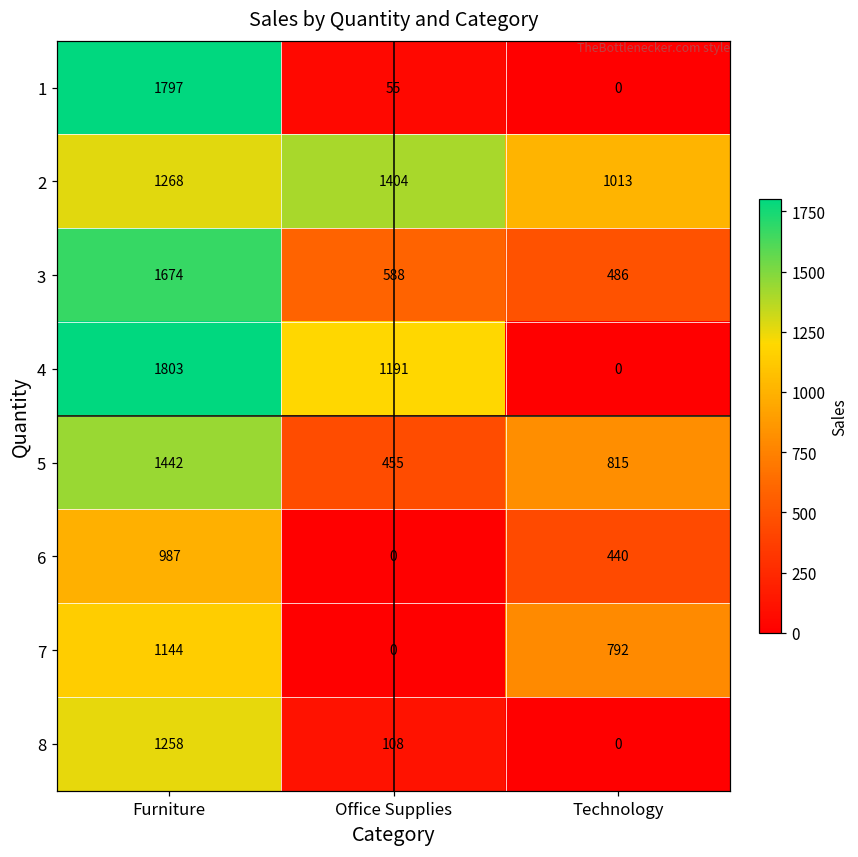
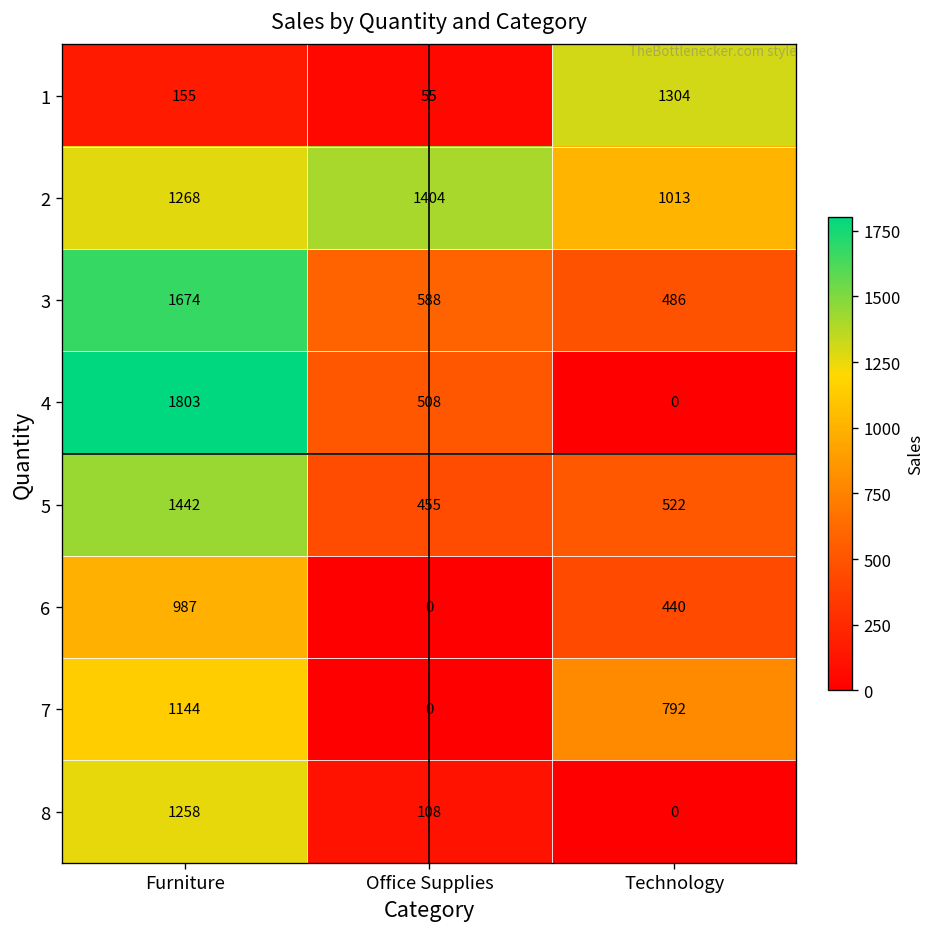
  {
    "1": {
-     "Furniture": 1797,
+     "Furniture": 155,
      "Office Supplies": 55,
-     "Technology": 0
+     "Technology": 1304
    },
    "2": {
      "Furniture": 1268,
      "Office Supplies": 1404,
      "Technology": 1013
    },
    "3": {
      "Furniture": 1674,
      "Office Supplies": 588,
      "Technology": 486
    },
    "4": {
      "Furniture": 1803,
-     "Office Supplies": 1191,
+     "Office Supplies": 508,
      "Technology": 0
    },
    "5": {
      "Furniture": 1442,
      "Office Supplies": 455,
-     "Technology": 815
+     "Technology": 522
    },
    "6": {
      "Furniture": 987,
      "Office Supplies": 0,
      "Technology": 440
    },
    "7": {
      "Furniture": 1144,
      "Office Supplies": 0,
      "Technology": 792
    },
    "8": {
      "Furniture": 1258,
      "Office Supplies": 108,
      "Technology": 0
    }
  }
